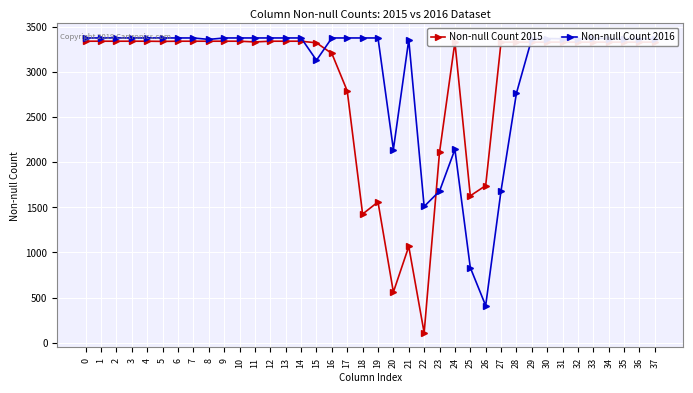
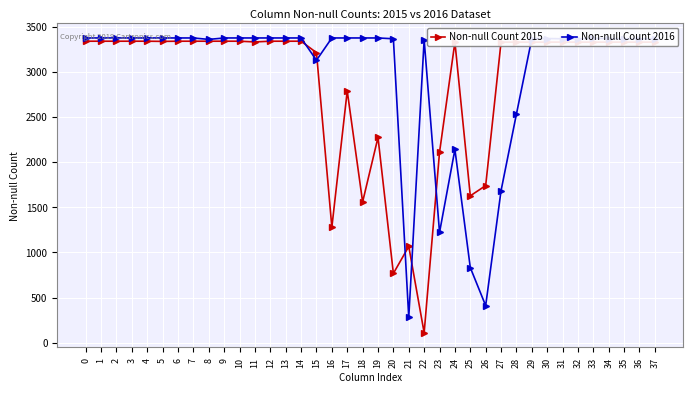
  {
    "Non-null Count 2015": {
      "6": 3300,
      "7": 3300,
      "9": 3300,
      "10": 3300,
      "11": 3300,
      "12": 3300,
      "13": 3300,
      "14": 3300,
-     "15": 3300,
-     "16": 3200,
+     "15": 3200,
+     "16": 1300,
      "17": 2800,
-     "18": 1400,
-     "19": 1600,
-     "20": 600,
+     "18": 1600,
+     "19": 2300,
+     "20": 800,
      "21": 1100,
      "22": 100,
      "23": 2100,
      "25": 1600,
      "26": 1700
    },
    "Non-null Count 2016": {
      "6": 3400,
      "7": 3400,
      "9": 3400,
      "10": 3400,
      "11": 3400,
      "12": 3400,
      "13": 3400,
      "14": 3400,
      "15": 3100,
      "16": 3400,
      "17": 3400,
      "18": 3400,
      "19": 3400,
-     "20": 2100,
-     "21": 3400,
-     "22": 1500,
-     "23": 1700,
+     "20": 3400,
+     "21": 300,
+     "22": 3400,
+     "23": 1200,
      "24": 2100,
      "25": 800,
      "26": 400,
      "27": 1700,
-     "28": 2800
+     "28": 2500
    }
  }
